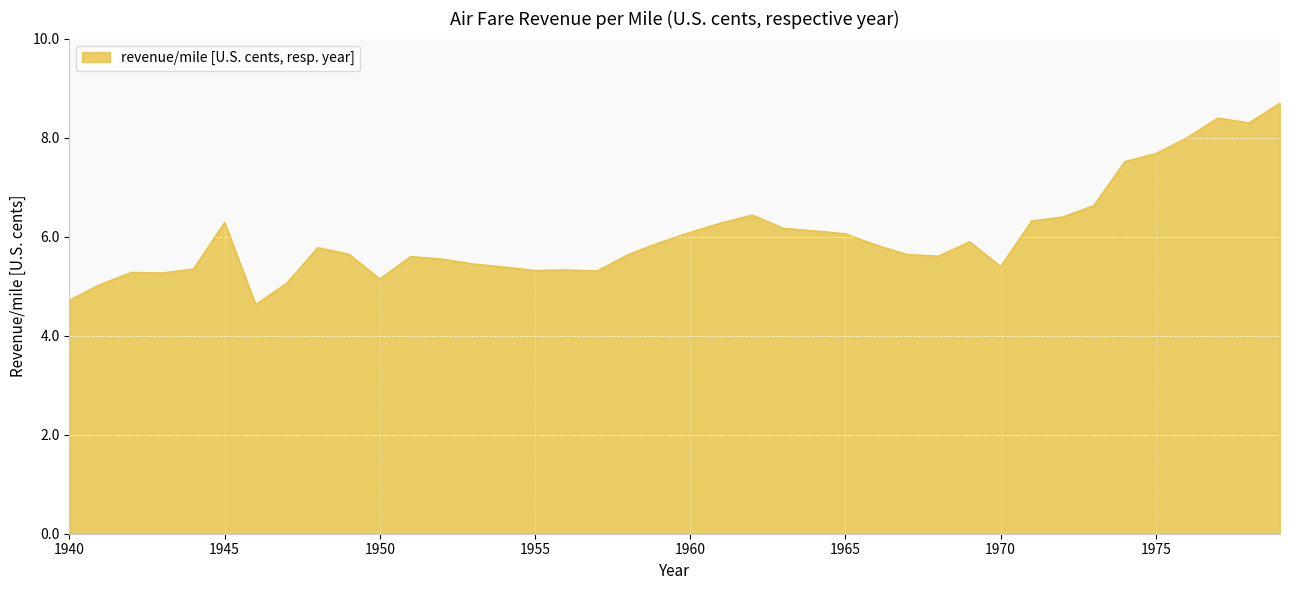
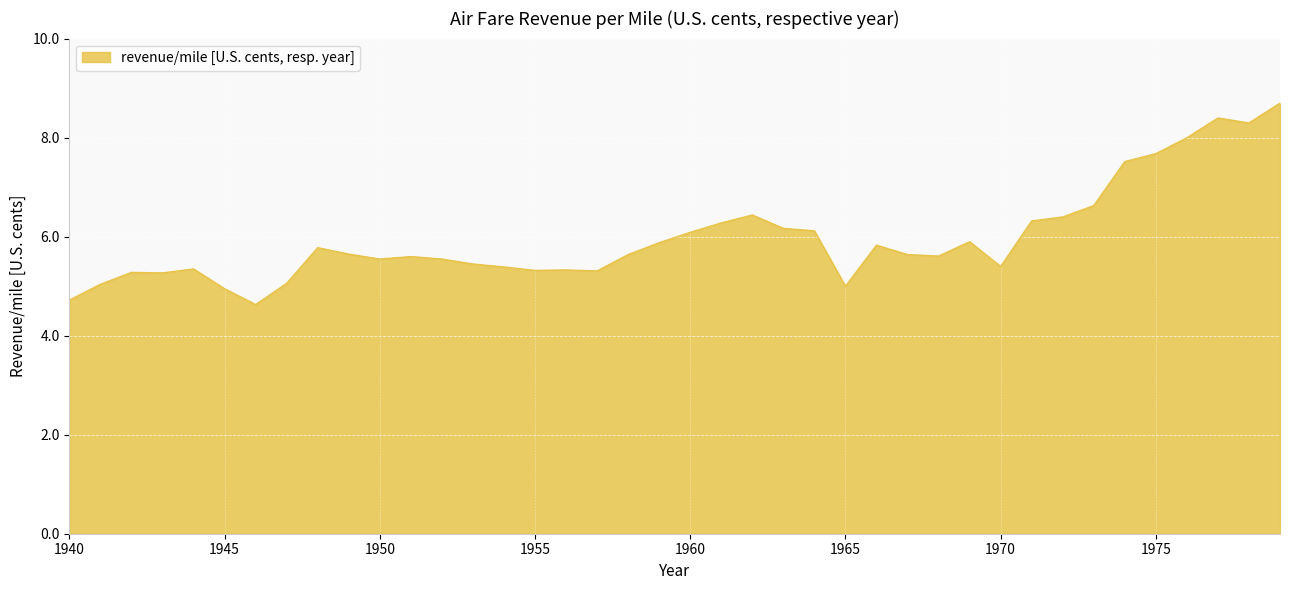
  {
    "1940": 4.7,
-   "1945": 6.3,
-   "1950": 5.2,
+   "1945": 5.0,
+   "1950": 5.6,
    "1955": 5.3,
    "1960": 6.1,
-   "1965": 6.1,
+   "1965": 5.0,
    "1970": 5.4,
    "1975": 7.7
  }
